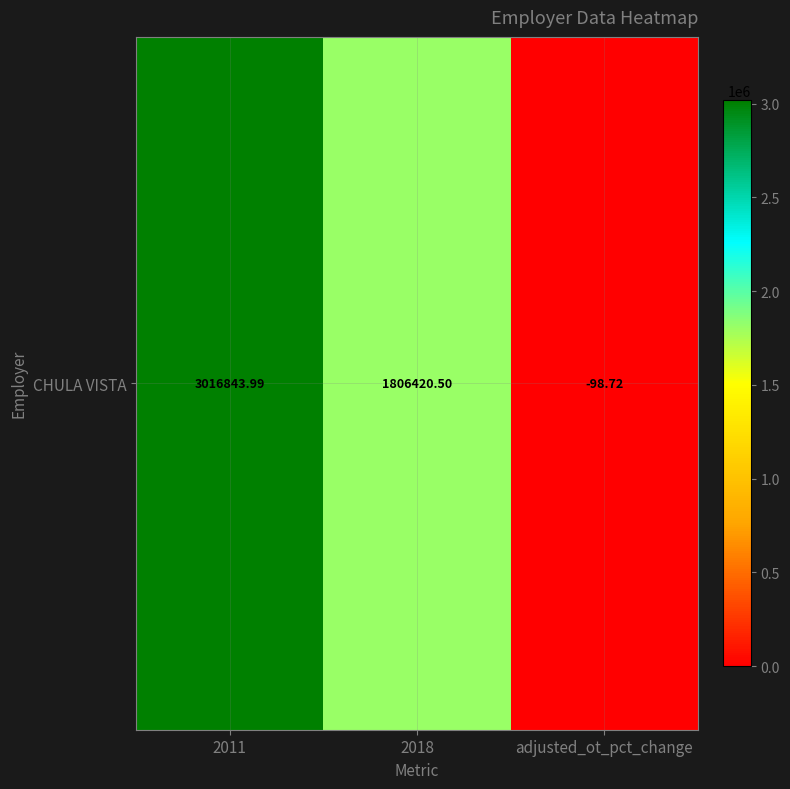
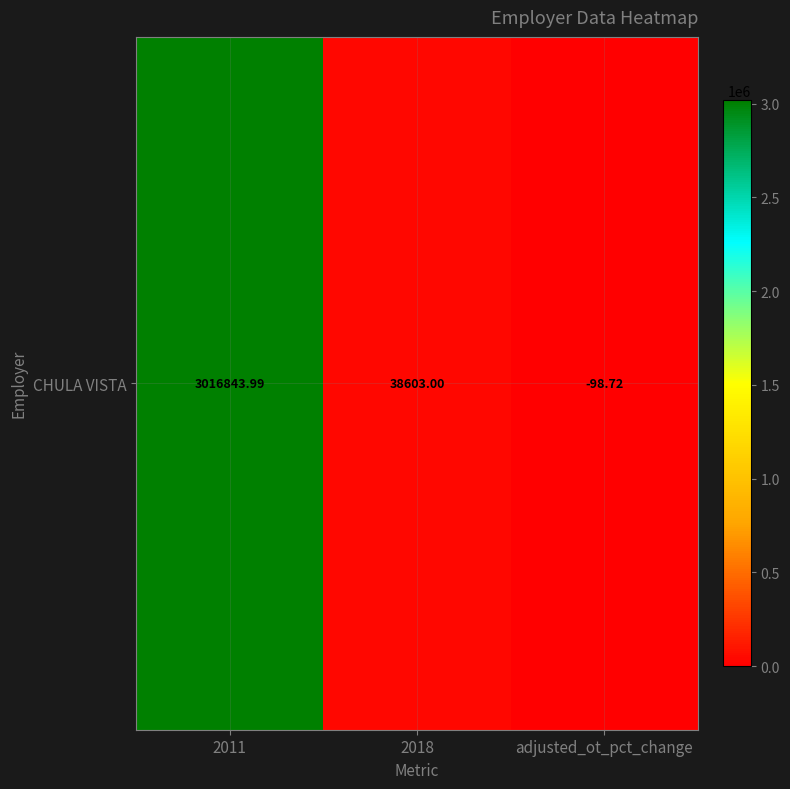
  {
    "CHULA VISTA": {
      "2011": 3016843.99,
-     "2018": 1806420.50,
+     "2018": 38603.00,
      "adjusted_ot_pct_change": -98.72
    }
  }
